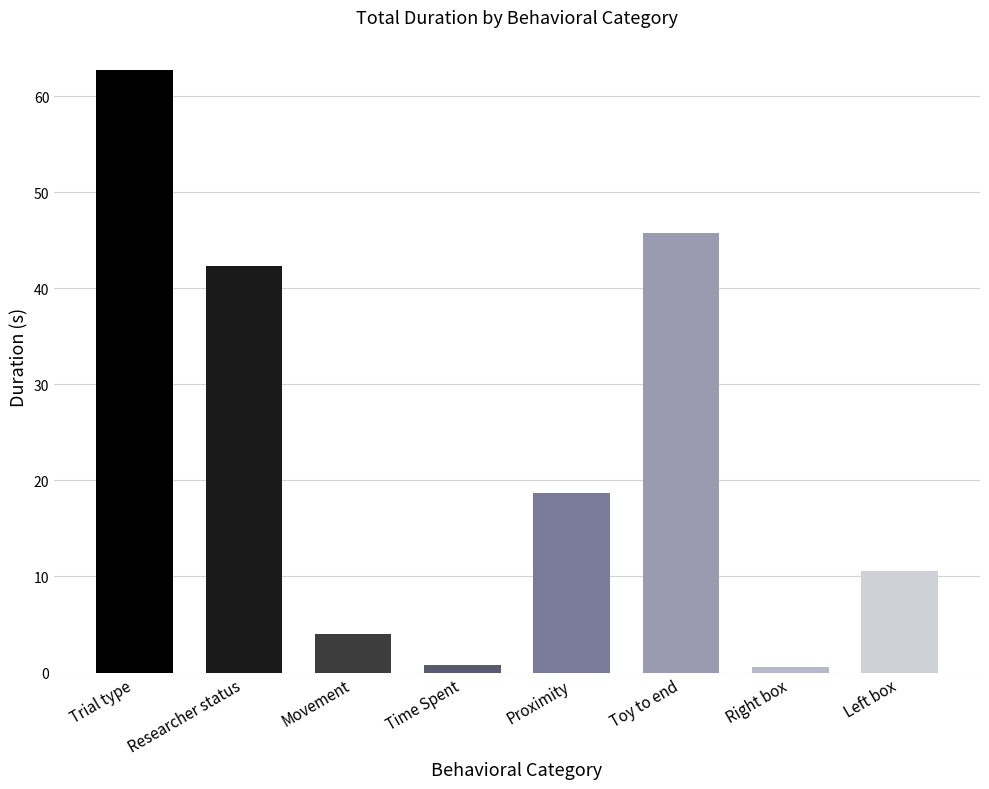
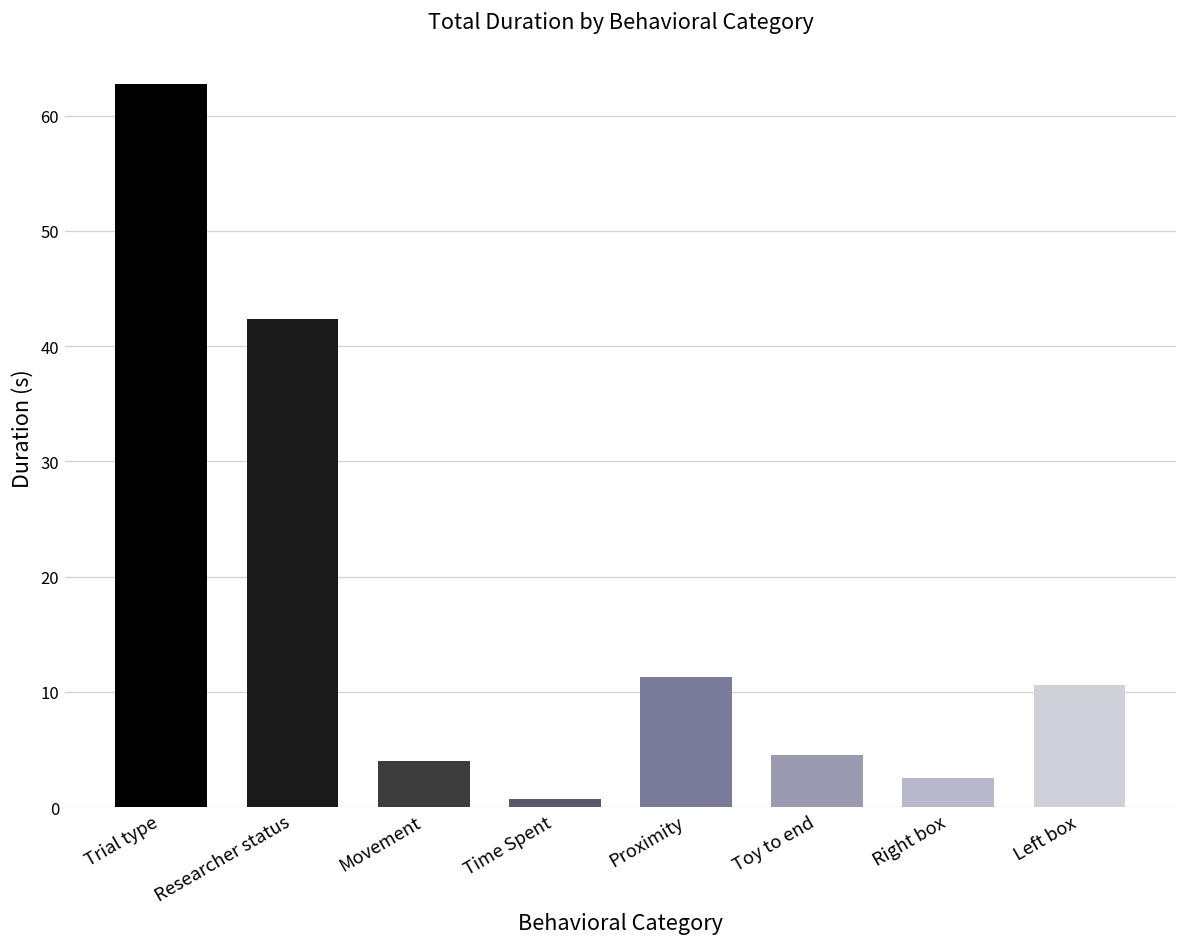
  {
    "Trial type": 63,
    "Researcher status": 42,
    "Movement": 4,
    "Time Spent": 1,
-   "Proximity": 19,
-   "Toy to end": 46,
-   "Right box": 1,
+   "Proximity": 11,
+   "Toy to end": 5,
+   "Right box": 3,
    "Left box": 11
  }
